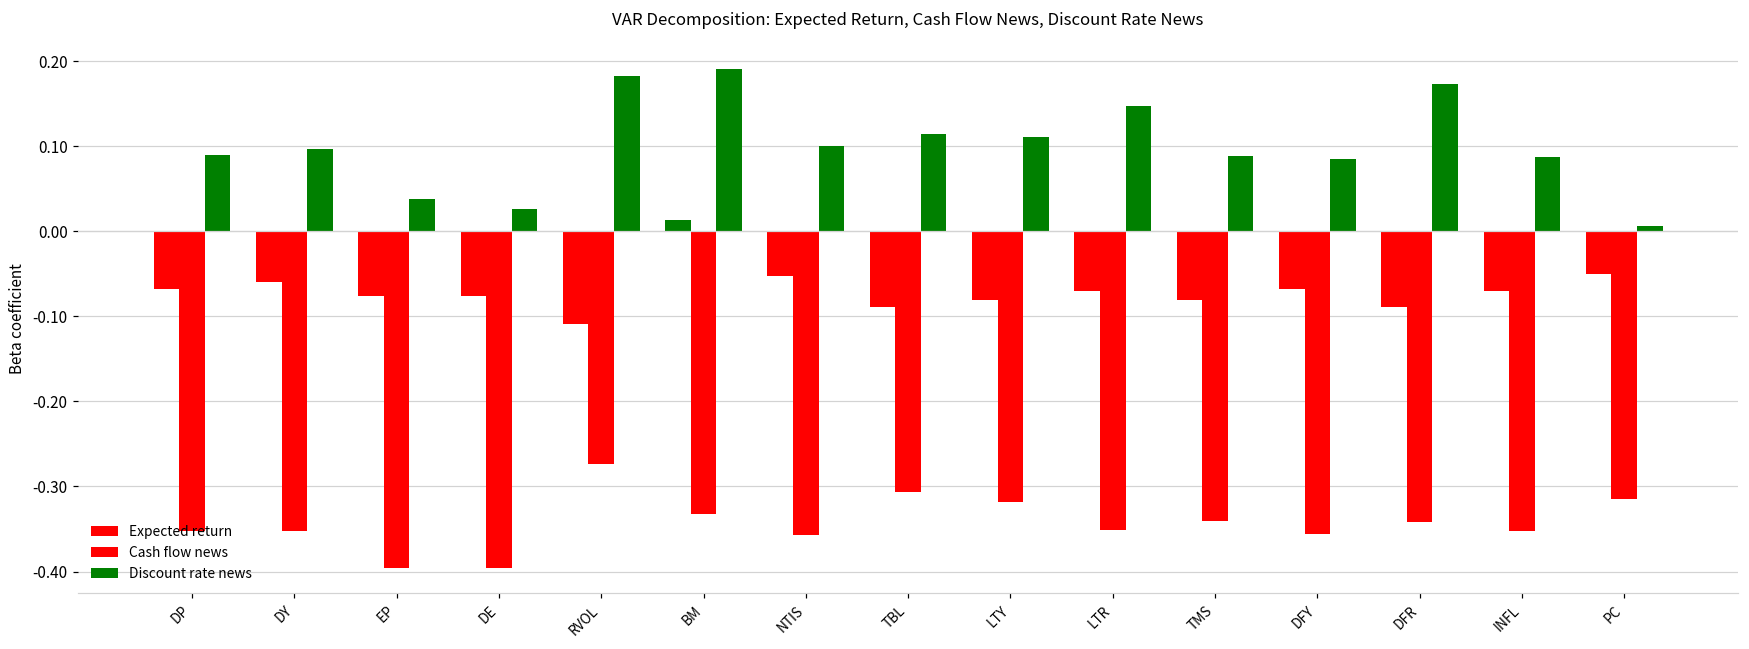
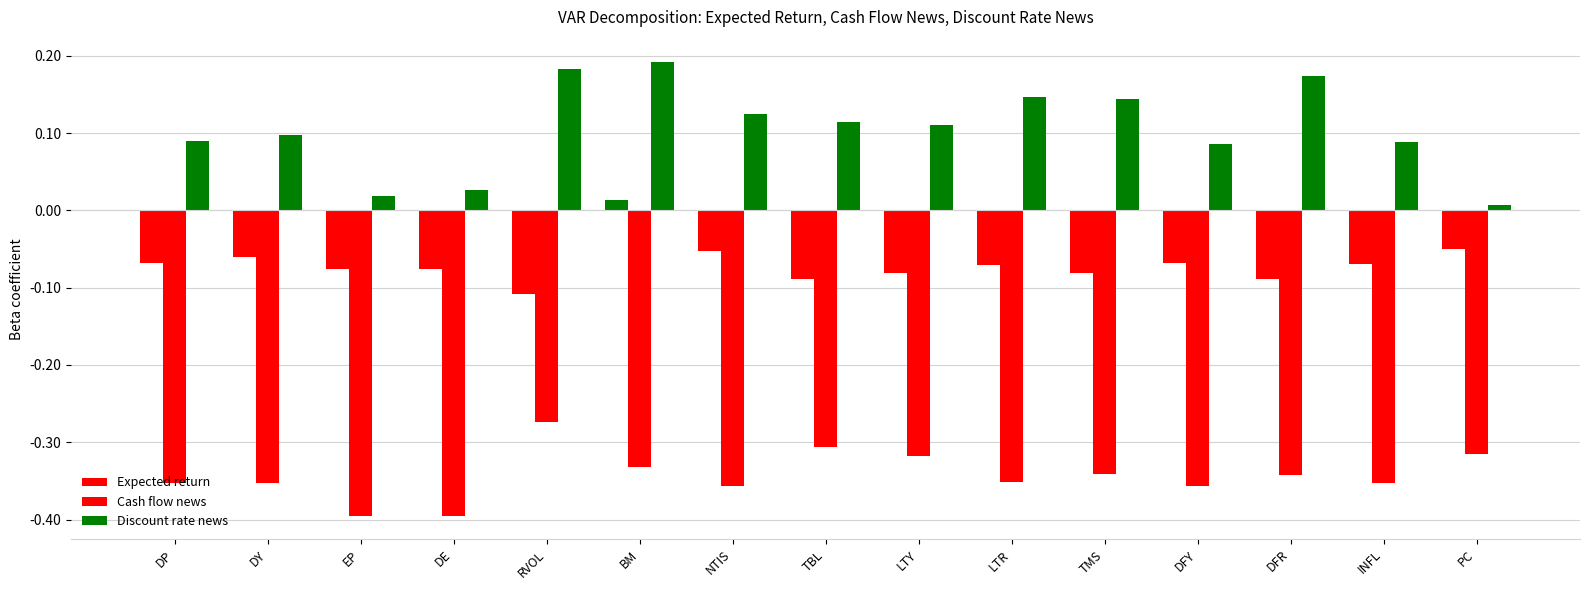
  {
    "Discount rate news": {
      "DP": 0.09,
      "DY": 0.10,
-     "EP": 0.04,
+     "EP": 0.02,
      "DE": 0.03,
      "RVOL": 0.18,
      "BM": 0.19,
-     "NTIS": 0.10,
+     "NTIS": 0.12,
      "TBL": 0.11,
      "LTY": 0.11,
      "LTR": 0.15,
-     "TMS": 0.09,
+     "TMS": 0.14,
      "DFY": 0.09,
      "DFR": 0.17,
      "INFL": 0.09,
      "PC": 0.01
    }
  }
